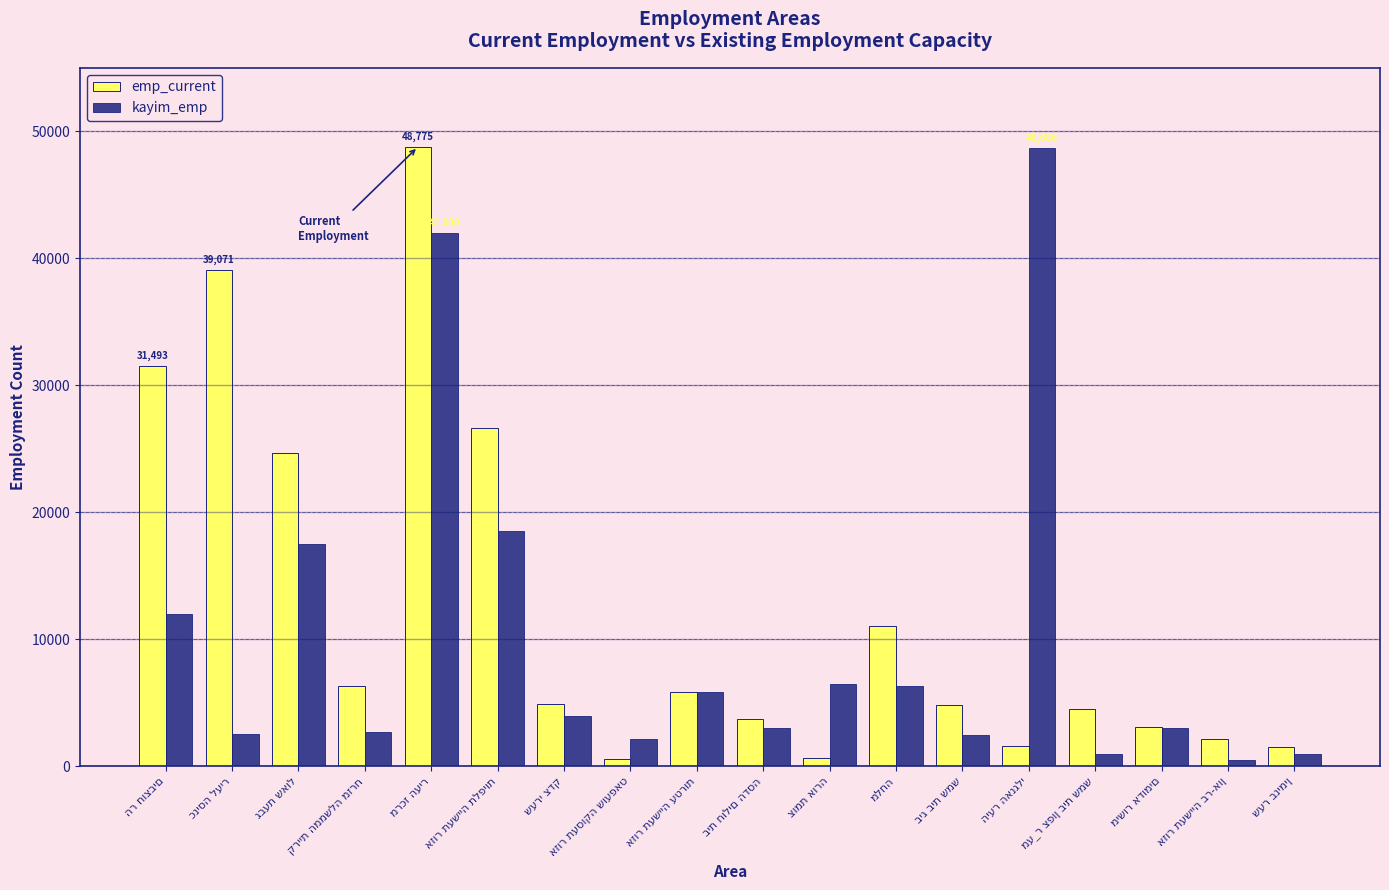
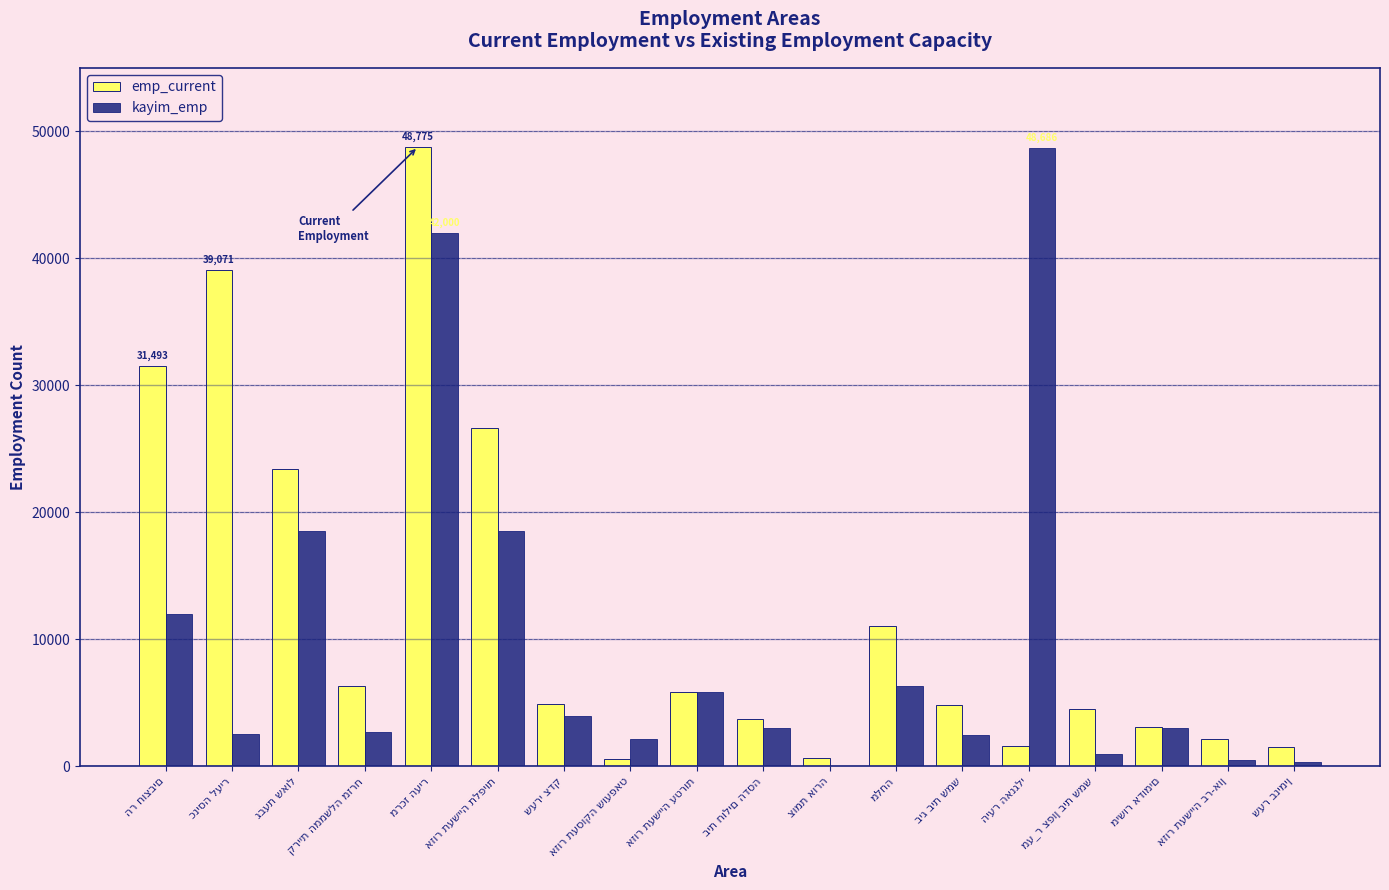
  {
    "emp_current": {
-     "גבעת שאול": 24700,
+     "גבעת שאול": 23400,
      "קריית הממשלה מזרח": 6400,
      "אזור תעשייה תלפיות": 26600,
      "שערי צדק": 4900,
      "אזור תעסוקה שועפאט": 600,
      "אזור תעשייה עטרות": 5900,
      "בית חולים הדסה": 3800,
      "צומת אורה": 600,
      "מלחה": 11000,
      "ביג בית שמש": 4900,
      "היער האנגלי": 1600,
      "מע_ר צפון בית שמש": 4500,
      "מישור אדומים": 3100,
      "אזור תעשייה בר-און": 2200,
      "שער בנימין": 1500
    },
    "kayim_emp": {
      "הר חוצבים": 12000,
      "כניסה לעיר": 2500,
-     "גבעת שאול": 17500,
+     "גבעת שאול": 18500,
      "קריית הממשלה מזרח": 2800,
      "אזור תעשייה תלפיות": 18500,
      "שערי צדק": 4000,
      "אזור תעסוקה שועפאט": 2100,
      "אזור תעשייה עטרות": 5900,
      "בית חולים הדסה": 3000,
-     "צומת אורה": 6500,
+     "צומת אורה": 0,
      "מלחה": 6300,
      "ביג בית שמש": 2500,
      "מע_ר צפון בית שמש": 1000,
      "מישור אדומים": 3000,
      "אזור תעשייה בר-און": 500,
-     "שער בנימין": 1000
+     "שער בנימין": 400
    }
  }
